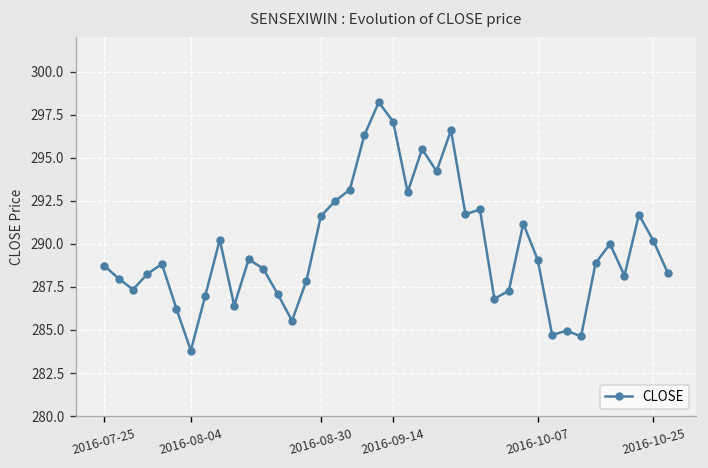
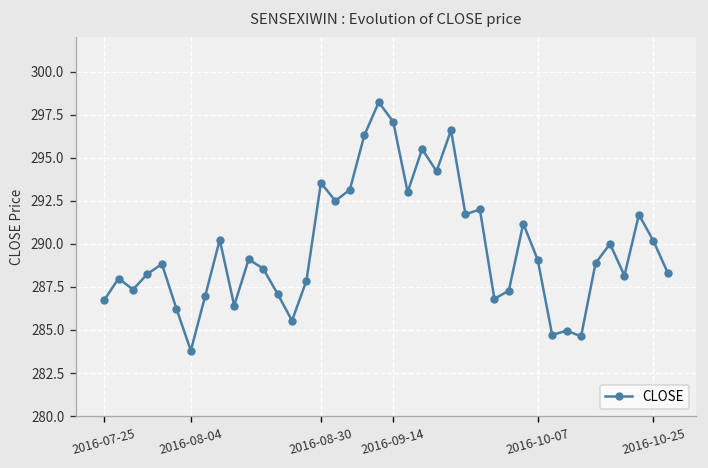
  {
-   "2016-07-25": 288.7,
+   "2016-07-25": 286.7,
    "2016-08-04": 283.8,
-   "2016-08-30": 291.6,
+   "2016-08-30": 293.6,
    "2016-09-14": 297.1,
    "2016-10-07": 289.1,
    "2016-10-25": 290.2
  }
